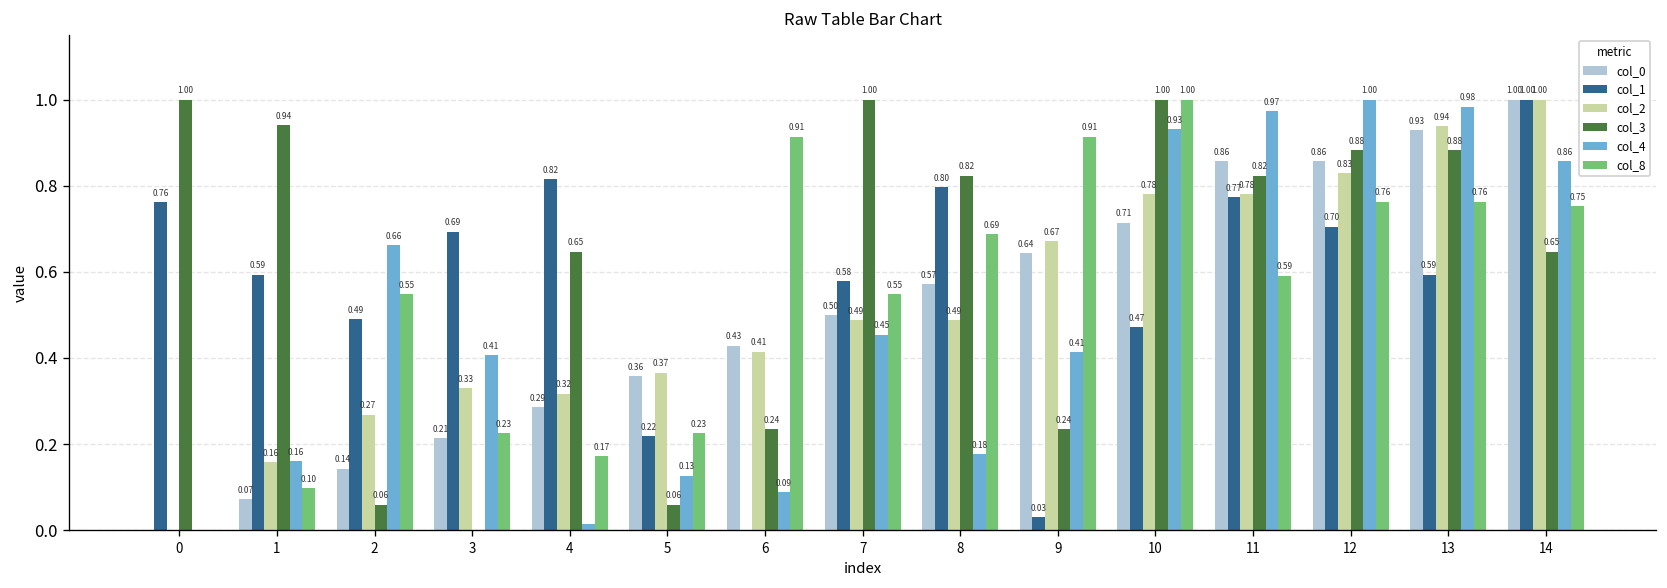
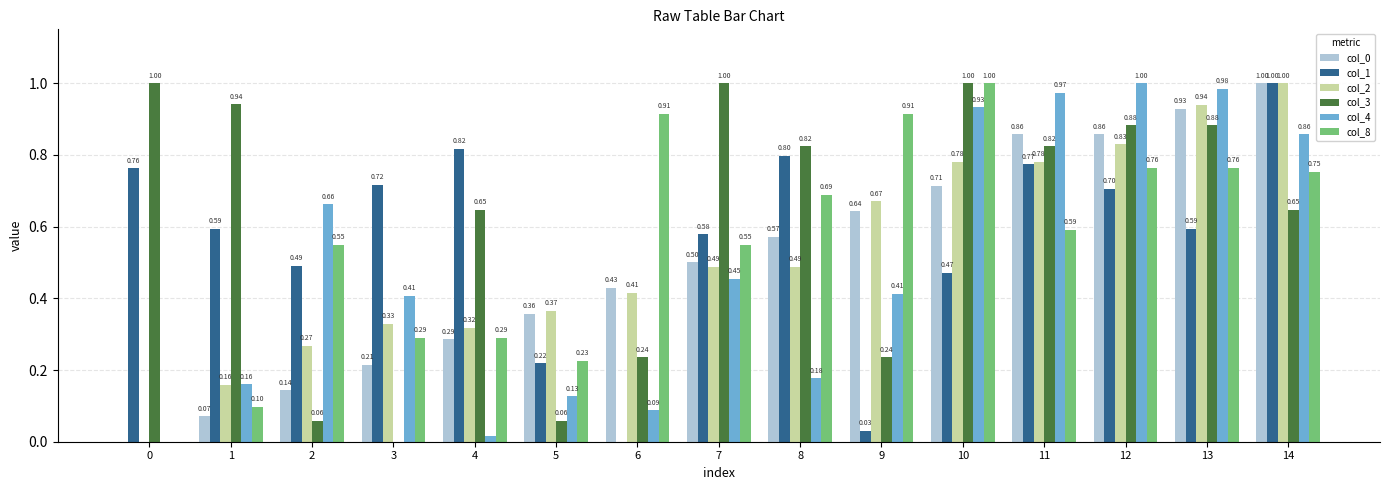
  {
    "col_0": {
      "1": 0.07,
      "2": 0.14,
      "3": 0.21,
      "4": 0.29,
      "5": 0.36,
      "6": 0.43,
      "7": 0.50,
      "8": 0.57,
      "9": 0.64,
      "10": 0.71,
      "11": 0.86,
      "12": 0.86,
      "13": 0.93
    },
    "col_1": {
      "0": 0.76,
      "1": 0.59,
      "2": 0.49,
-     "3": 0.69,
+     "3": 0.72,
      "4": 0.82,
      "5": 0.22,
      "7": 0.58,
      "8": 0.80,
      "9": 0.03,
      "10": 0.47,
      "12": 0.70,
      "13": 0.59
    },
    "col_2": {
      "1": 0.16,
      "2": 0.27,
      "3": 0.33,
      "4": 0.32,
      "5": 0.37,
      "6": 0.41,
      "7": 0.49,
      "8": 0.49,
      "9": 0.67,
      "10": 0.78,
      "12": 0.83,
      "13": 0.94
    },
    "col_3": {
      "0": 1.00,
      "1": 0.94,
      "2": 0.06,
      "4": 0.65,
      "5": 0.06,
      "6": 0.24,
      "7": 1.00,
      "8": 0.82,
      "9": 0.24,
      "10": 1.00,
      "11": 0.82,
      "12": 0.88,
      "13": 0.88,
      "14": 0.65
    },
    "col_4": {
      "1": 0.16,
      "2": 0.66,
      "3": 0.41,
      "5": 0.13,
      "6": 0.09,
      "7": 0.45,
      "8": 0.18,
      "9": 0.41,
      "10": 0.93,
      "11": 0.97,
      "12": 1.00,
      "13": 0.98,
      "14": 0.86
    },
    "col_8": {
      "1": 0.10,
      "2": 0.55,
-     "3": 0.23,
-     "4": 0.17,
+     "3": 0.29,
+     "4": 0.29,
      "5": 0.23,
      "6": 0.91,
      "7": 0.55,
      "8": 0.69,
      "9": 0.91,
      "10": 1.00,
      "11": 0.59,
      "12": 0.76,
      "13": 0.76,
      "14": 0.75
    }
  }
